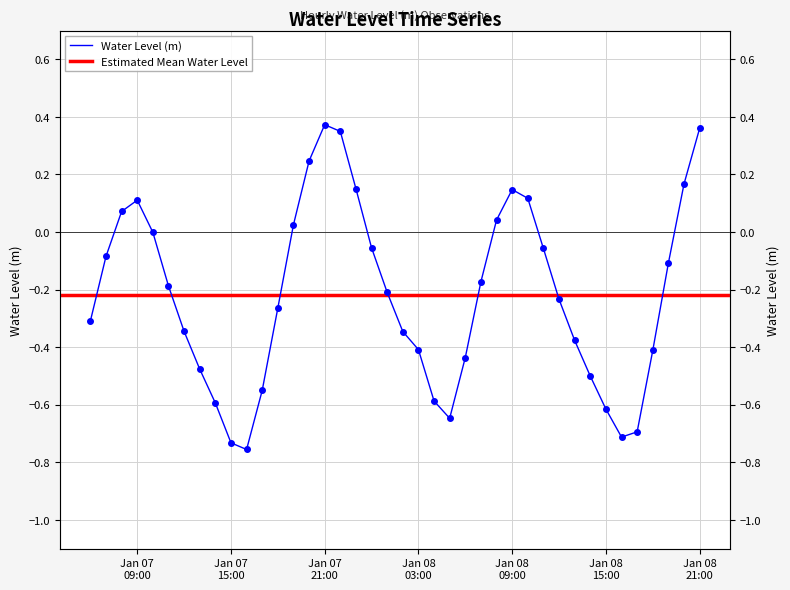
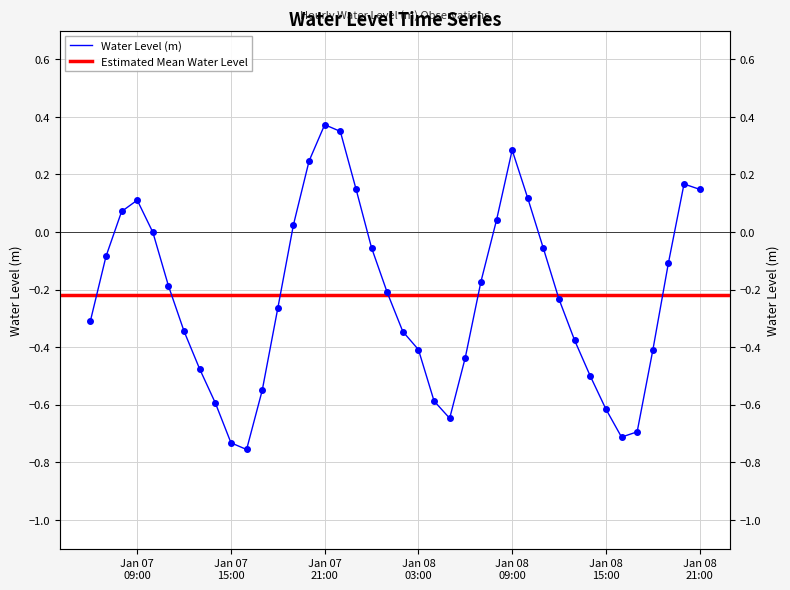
  {
    "Jan 07 09:00": 0.11,
    "Jan 07 15:00": -0.73,
    "Jan 07 21:00": 0.37,
    "Jan 08 03:00": -0.41,
-   "Jan 08 09:00": 0.15,
+   "Jan 08 09:00": 0.28,
    "Jan 08 15:00": -0.62,
-   "Jan 08 21:00": 0.36
+   "Jan 08 21:00": 0.15
  }
